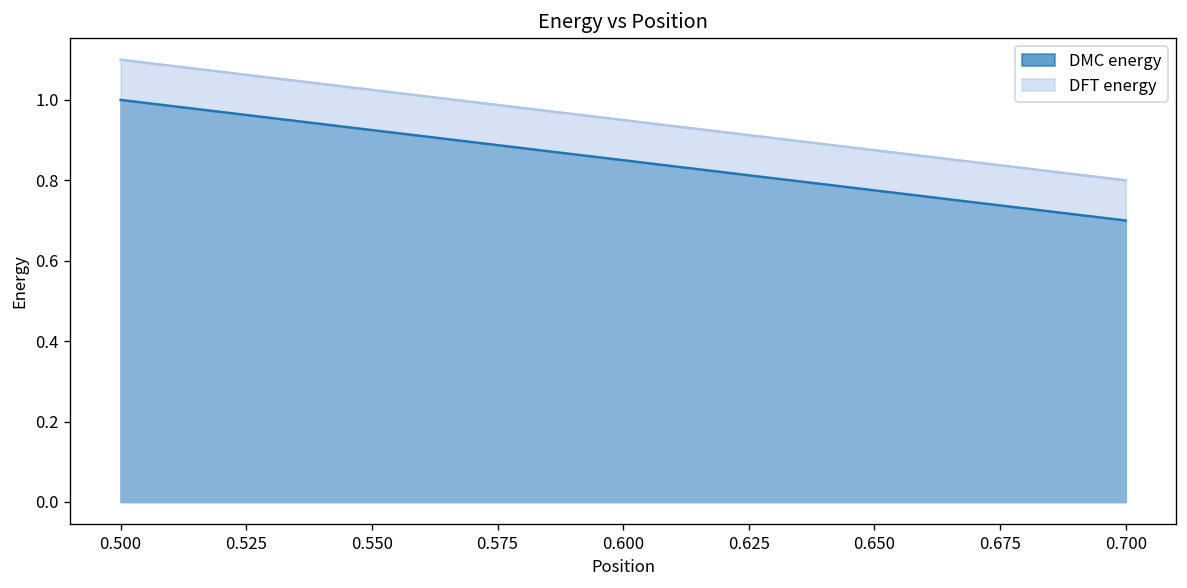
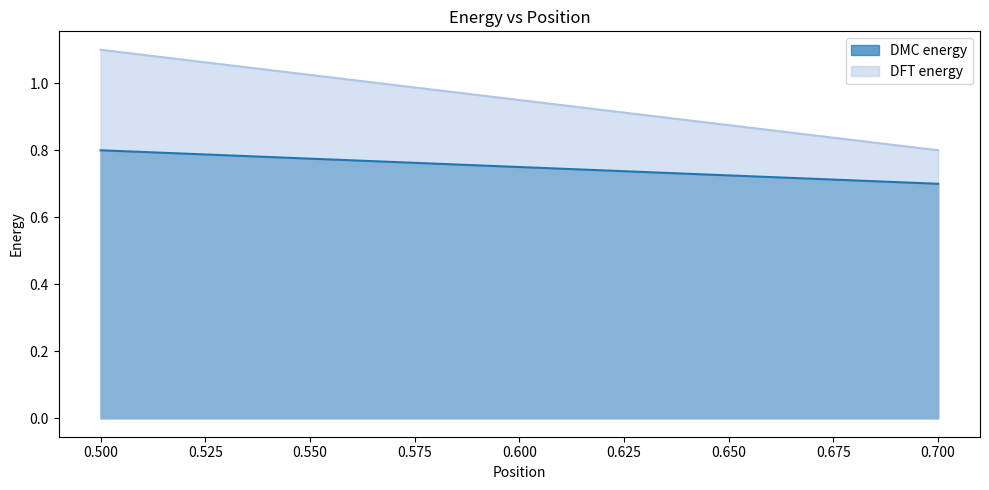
  {
    "DMC energy": {
-     "0.500": 1.0,
+     "0.500": 0.8,
      "0.700": 0.7
    },
    "DFT energy": {
      "0.500": 1.1,
      "0.700": 0.8
    }
  }
